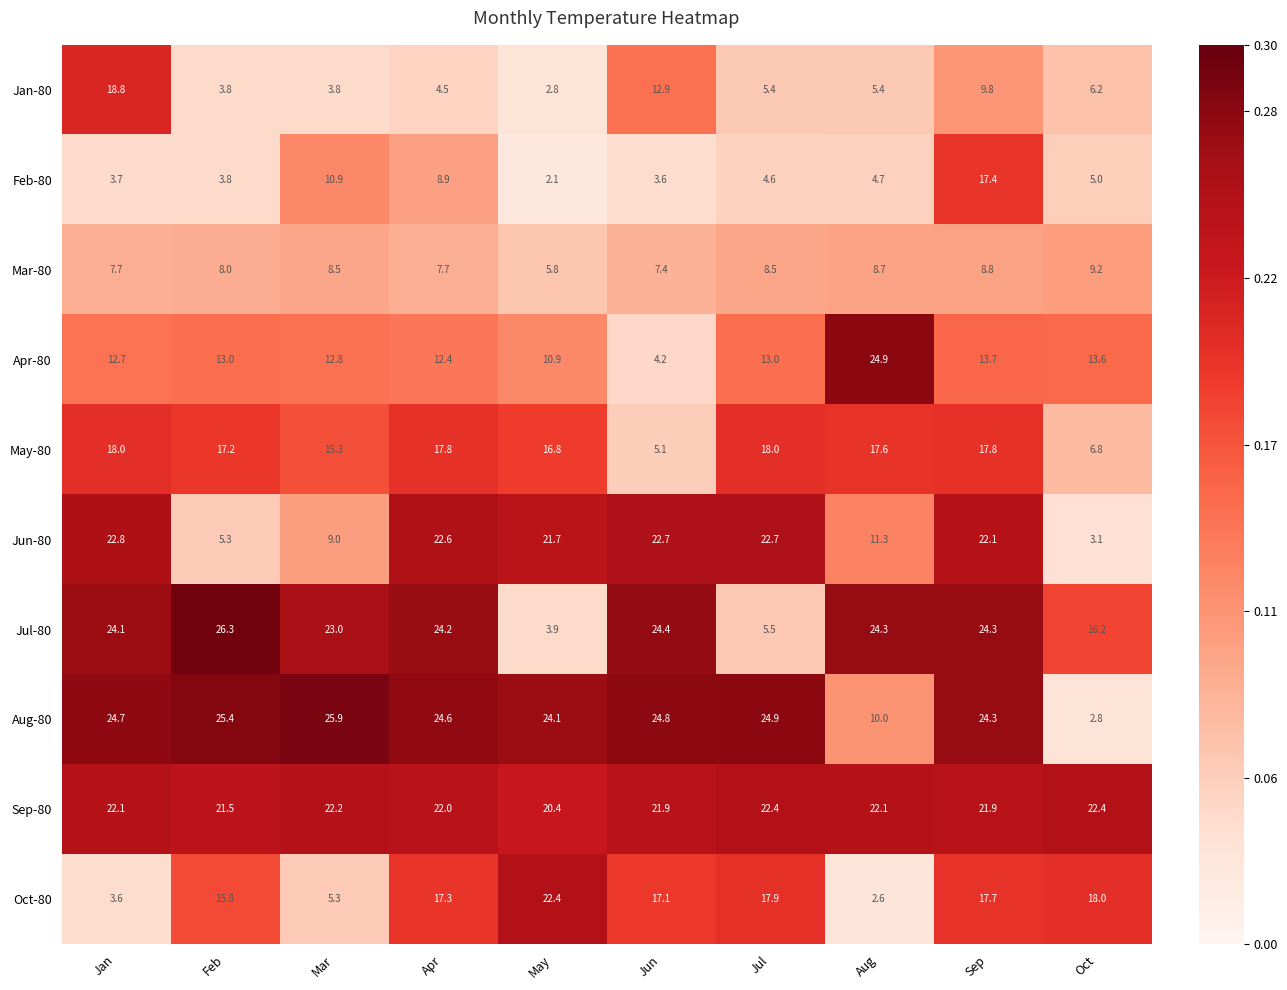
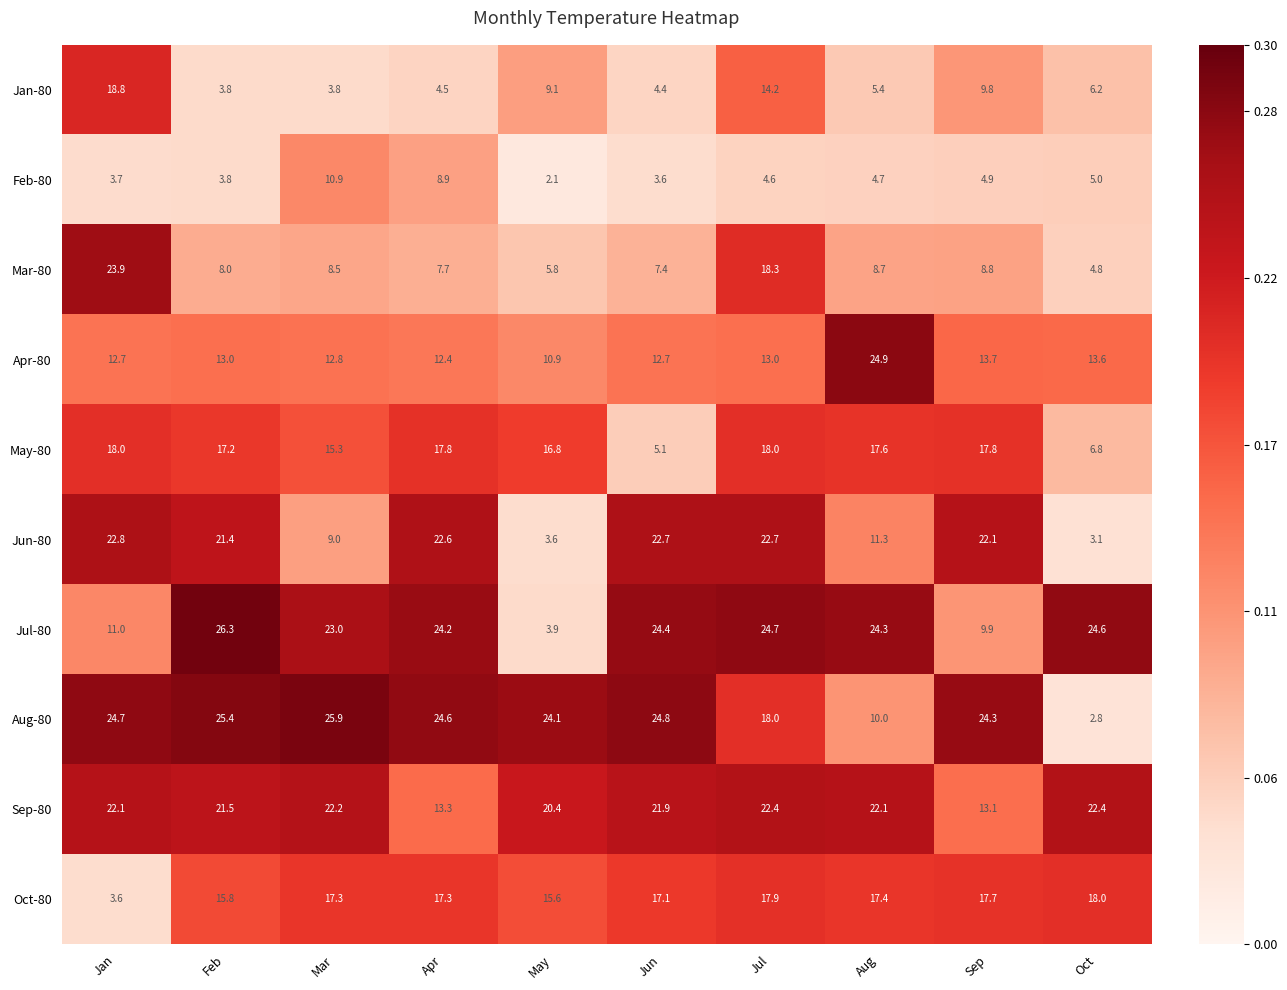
  {
    "Jan-80": {
      "Jan": 18.8,
      "Feb": 3.8,
      "Mar": 3.8,
      "Apr": 4.5,
-     "May": 2.8,
-     "Jun": 12.9,
-     "Jul": 5.4,
+     "May": 9.1,
+     "Jun": 4.4,
+     "Jul": 14.2,
      "Aug": 5.4,
      "Sep": 9.8,
      "Oct": 6.2
    },
    "Feb-80": {
      "Jan": 3.7,
      "Feb": 3.8,
      "Mar": 10.9,
      "Apr": 8.9,
      "May": 2.1,
      "Jun": 3.6,
      "Jul": 4.6,
      "Aug": 4.7,
-     "Sep": 17.4,
+     "Sep": 4.9,
      "Oct": 5.0
    },
    "Mar-80": {
-     "Jan": 7.7,
+     "Jan": 23.9,
      "Feb": 8.0,
      "Mar": 8.5,
      "Apr": 7.7,
      "May": 5.8,
      "Jun": 7.4,
-     "Jul": 8.5,
+     "Jul": 18.3,
      "Aug": 8.7,
      "Sep": 8.8,
-     "Oct": 9.2
+     "Oct": 4.8
    },
    "Apr-80": {
      "Jan": 12.7,
      "Feb": 13.0,
      "Mar": 12.8,
      "Apr": 12.4,
      "May": 10.9,
-     "Jun": 4.2,
+     "Jun": 12.7,
      "Jul": 13.0,
      "Aug": 24.9,
      "Sep": 13.7,
      "Oct": 13.6
    },
    "May-80": {
      "Jan": 18.0,
      "Feb": 17.2,
      "Mar": 15.3,
      "Apr": 17.8,
      "May": 16.8,
      "Jun": 5.1,
      "Jul": 18.0,
      "Aug": 17.6,
      "Sep": 17.8,
      "Oct": 6.8
    },
    "Jun-80": {
      "Jan": 22.8,
-     "Feb": 5.3,
+     "Feb": 21.4,
      "Mar": 9.0,
      "Apr": 22.6,
-     "May": 21.7,
+     "May": 3.6,
      "Jun": 22.7,
      "Jul": 22.7,
      "Aug": 11.3,
      "Sep": 22.1,
      "Oct": 3.1
    },
    "Jul-80": {
-     "Jan": 24.1,
+     "Jan": 11.0,
      "Feb": 26.3,
      "Mar": 23.0,
      "Apr": 24.2,
      "May": 3.9,
      "Jun": 24.4,
-     "Jul": 5.5,
+     "Jul": 24.7,
      "Aug": 24.3,
-     "Sep": 24.3,
-     "Oct": 16.2
+     "Sep": 9.9,
+     "Oct": 24.6
    },
    "Aug-80": {
      "Jan": 24.7,
      "Feb": 25.4,
      "Mar": 25.9,
      "Apr": 24.6,
      "May": 24.1,
      "Jun": 24.8,
-     "Jul": 24.9,
+     "Jul": 18.0,
      "Aug": 10.0,
      "Sep": 24.3,
      "Oct": 2.8
    },
    "Sep-80": {
      "Jan": 22.1,
      "Feb": 21.5,
      "Mar": 22.2,
-     "Apr": 22.0,
+     "Apr": 13.3,
      "May": 20.4,
      "Jun": 21.9,
      "Jul": 22.4,
      "Aug": 22.1,
-     "Sep": 21.9,
+     "Sep": 13.1,
      "Oct": 22.4
    },
    "Oct-80": {
      "Jan": 3.6,
      "Feb": 15.8,
-     "Mar": 5.3,
+     "Mar": 17.3,
      "Apr": 17.3,
-     "May": 22.4,
+     "May": 15.6,
      "Jun": 17.1,
      "Jul": 17.9,
-     "Aug": 2.6,
+     "Aug": 17.4,
      "Sep": 17.7,
      "Oct": 18.0
    }
  }
